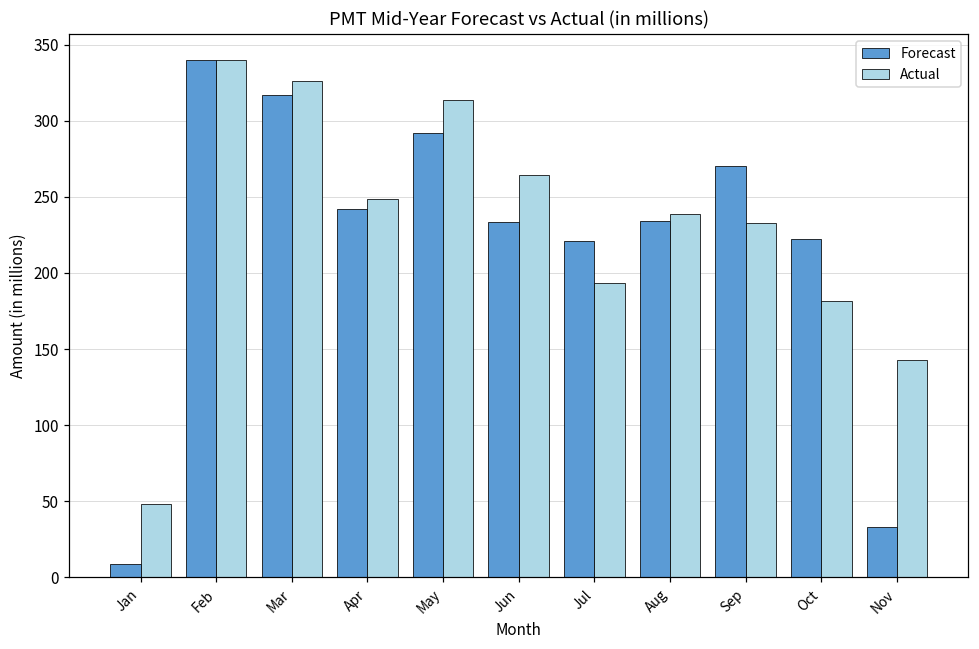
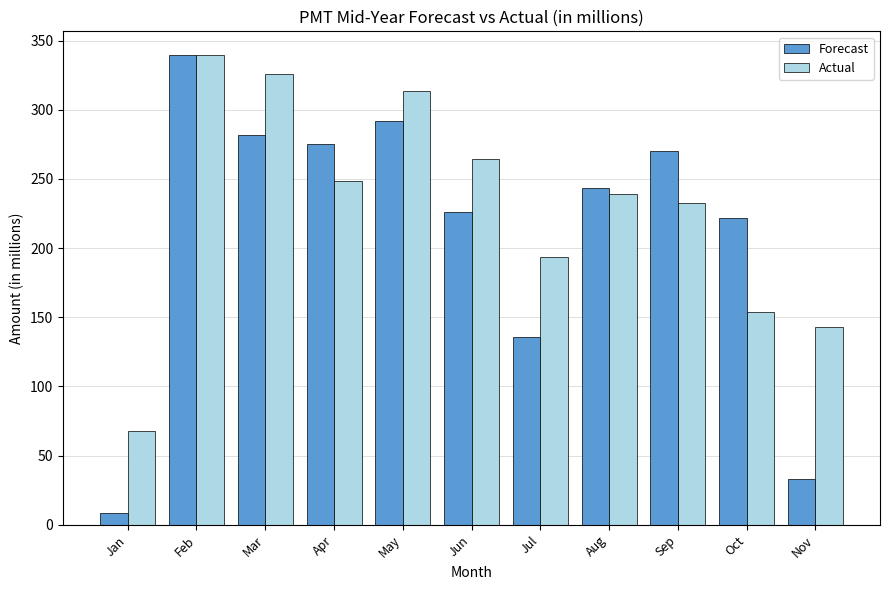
  {
    "Forecast": {
      "Jan": 9,
      "Feb": 340,
-     "Mar": 317,
-     "Apr": 242,
+     "Mar": 282,
+     "Apr": 275,
      "May": 292,
-     "Jun": 234,
-     "Jul": 221,
-     "Aug": 234,
+     "Jun": 226,
+     "Jul": 136,
+     "Aug": 243,
      "Sep": 270,
      "Oct": 222,
      "Nov": 33
    },
    "Actual": {
-     "Jan": 48,
+     "Jan": 68,
      "Feb": 340,
      "Mar": 326,
      "Apr": 248,
      "May": 314,
      "Jun": 264,
      "Jul": 193,
      "Aug": 239,
      "Sep": 233,
-     "Oct": 182,
+     "Oct": 154,
      "Nov": 143
    }
  }
